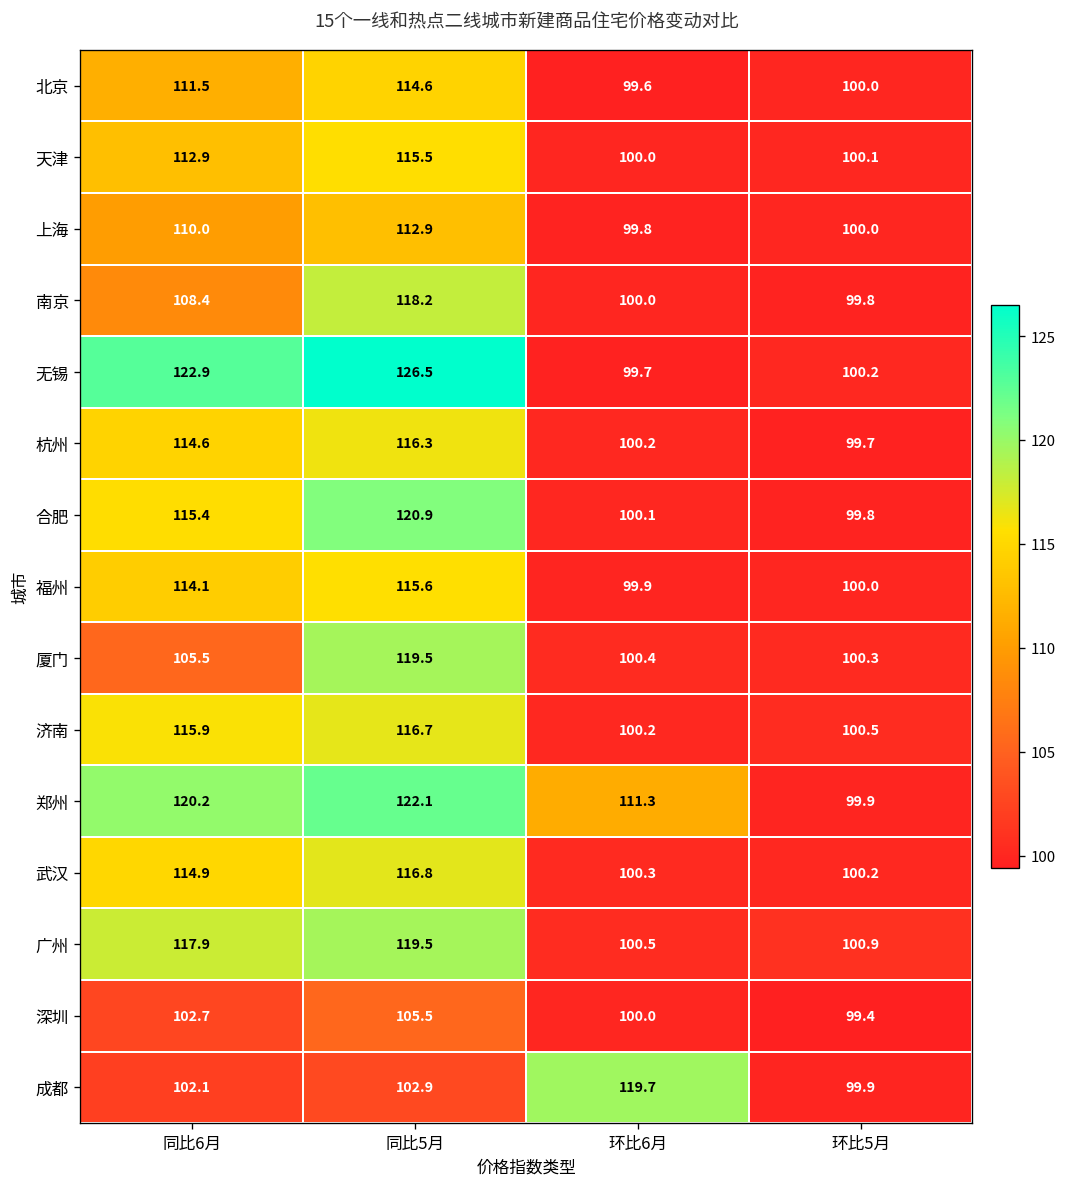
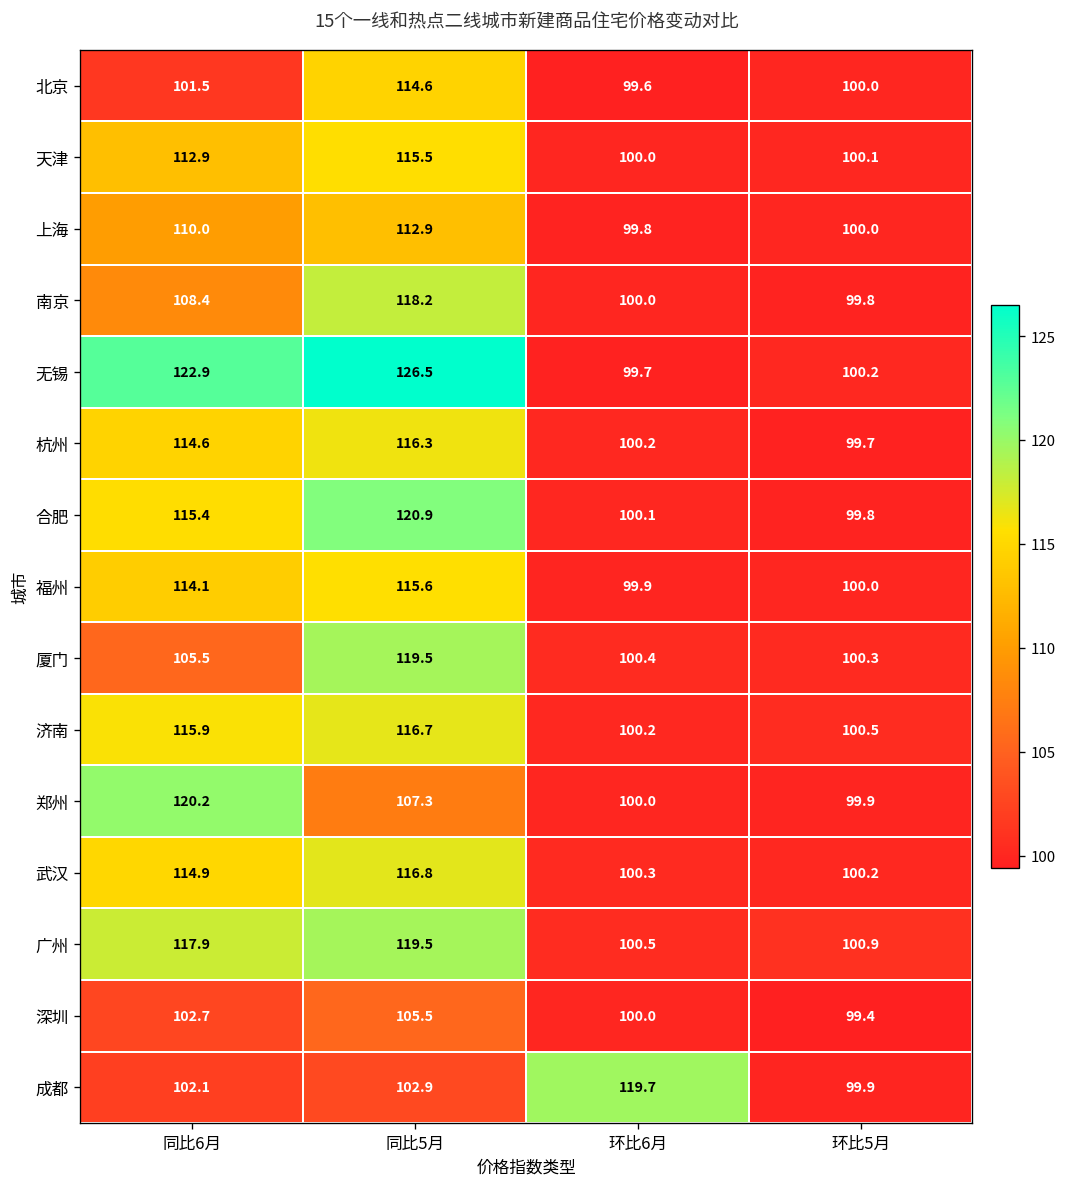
  {
    "北京": {
-     "同比6月": 111.5,
+     "同比6月": 101.5,
      "同比5月": 114.6,
      "环比6月": 99.6,
      "环比5月": 100.0
    },
    "天津": {
      "同比6月": 112.9,
      "同比5月": 115.5,
      "环比6月": 100.0,
      "环比5月": 100.1
    },
    "上海": {
      "同比6月": 110.0,
      "同比5月": 112.9,
      "环比6月": 99.8,
      "环比5月": 100.0
    },
    "南京": {
      "同比6月": 108.4,
      "同比5月": 118.2,
      "环比6月": 100.0,
      "环比5月": 99.8
    },
    "无锡": {
      "同比6月": 122.9,
      "同比5月": 126.5,
      "环比6月": 99.7,
      "环比5月": 100.2
    },
    "杭州": {
      "同比6月": 114.6,
      "同比5月": 116.3,
      "环比6月": 100.2,
      "环比5月": 99.7
    },
    "合肥": {
      "同比6月": 115.4,
      "同比5月": 120.9,
      "环比6月": 100.1,
      "环比5月": 99.8
    },
    "福州": {
      "同比6月": 114.1,
      "同比5月": 115.6,
      "环比6月": 99.9,
      "环比5月": 100.0
    },
    "厦门": {
      "同比6月": 105.5,
      "同比5月": 119.5,
      "环比6月": 100.4,
      "环比5月": 100.3
    },
    "济南": {
      "同比6月": 115.9,
      "同比5月": 116.7,
      "环比6月": 100.2,
      "环比5月": 100.5
    },
    "郑州": {
      "同比6月": 120.2,
-     "同比5月": 122.1,
-     "环比6月": 111.3,
+     "同比5月": 107.3,
+     "环比6月": 100.0,
      "环比5月": 99.9
    },
    "武汉": {
      "同比6月": 114.9,
      "同比5月": 116.8,
      "环比6月": 100.3,
      "环比5月": 100.2
    },
    "广州": {
      "同比6月": 117.9,
      "同比5月": 119.5,
      "环比6月": 100.5,
      "环比5月": 100.9
    },
    "深圳": {
      "同比6月": 102.7,
      "同比5月": 105.5,
      "环比6月": 100.0,
      "环比5月": 99.4
    },
    "成都": {
      "同比6月": 102.1,
      "同比5月": 102.9,
      "环比6月": 119.7,
      "环比5月": 99.9
    }
  }
